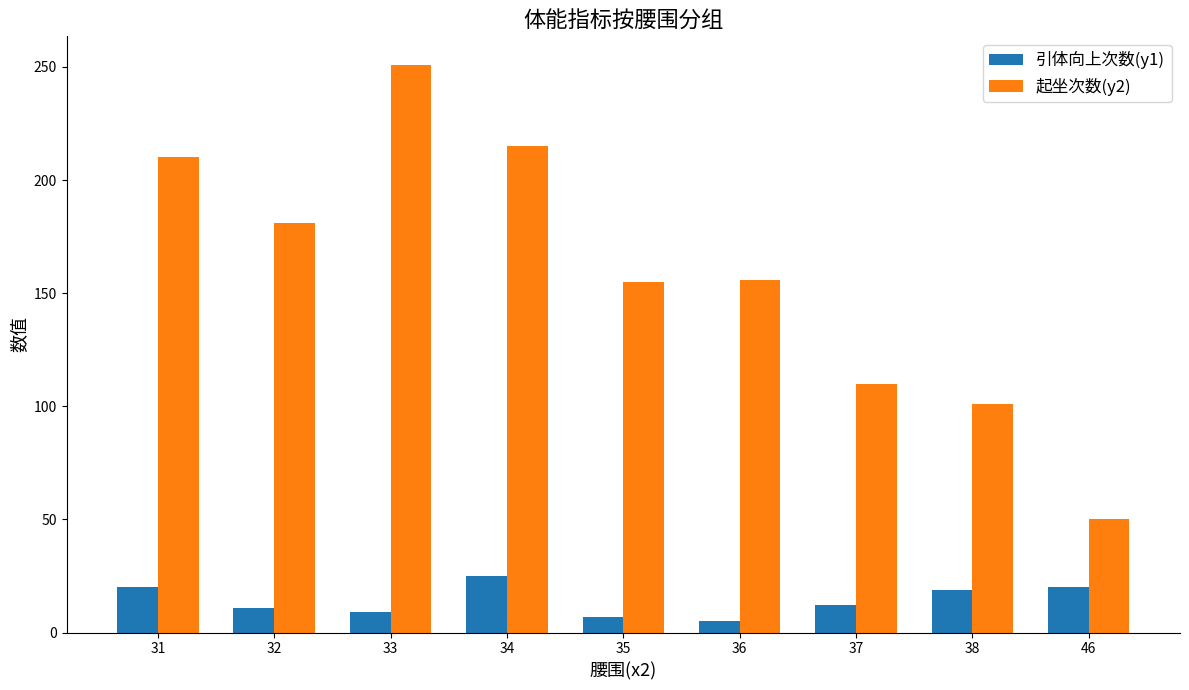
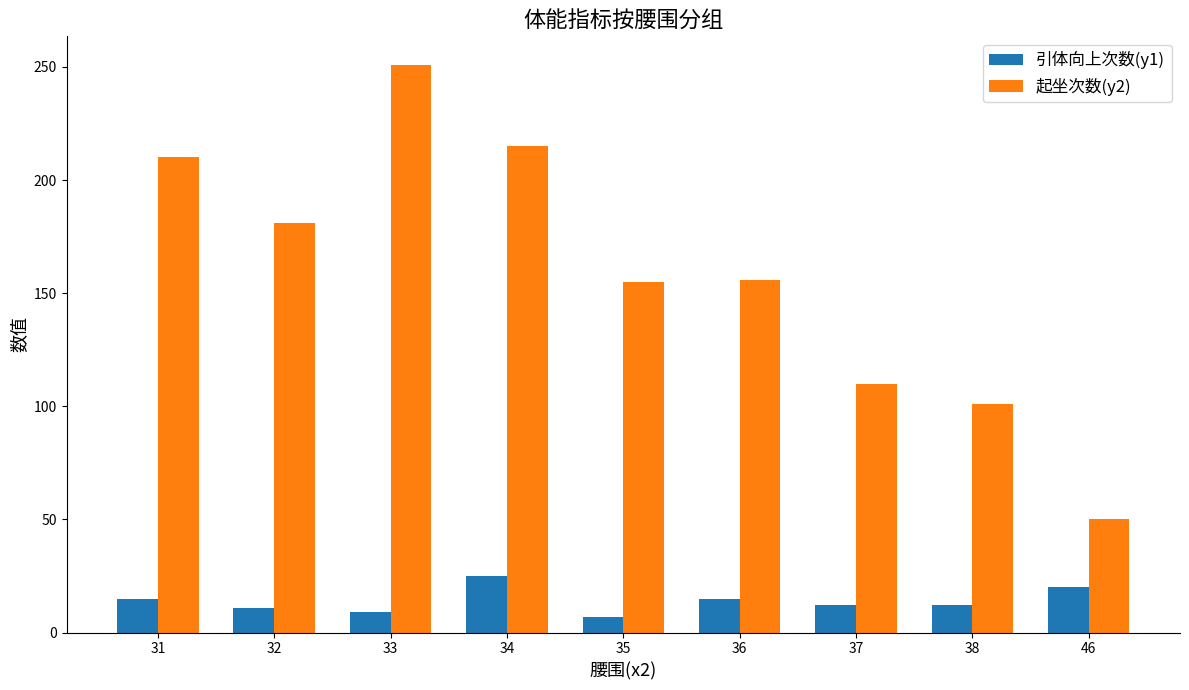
  {
    "引体向上次数(y1)": {
-     "31": 20,
+     "31": 15,
      "32": 11,
      "33": 9,
      "34": 25,
      "35": 7,
-     "36": 5,
+     "36": 15,
      "37": 12,
-     "38": 19,
+     "38": 12,
      "46": 20
    },
    "起坐次数(y2)": {
      "31": 210,
      "32": 181,
      "33": 251,
      "34": 215,
      "35": 155,
      "36": 156,
      "37": 110,
      "38": 101,
      "46": 50
    }
  }
